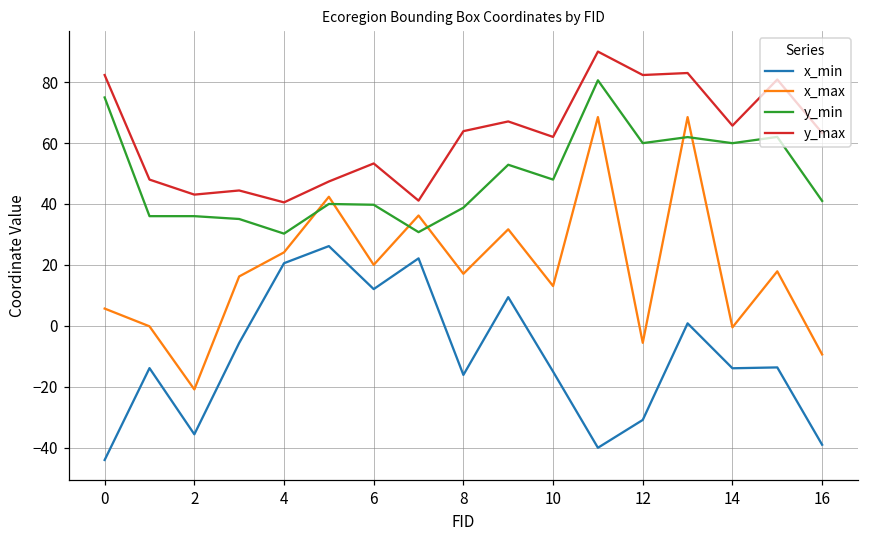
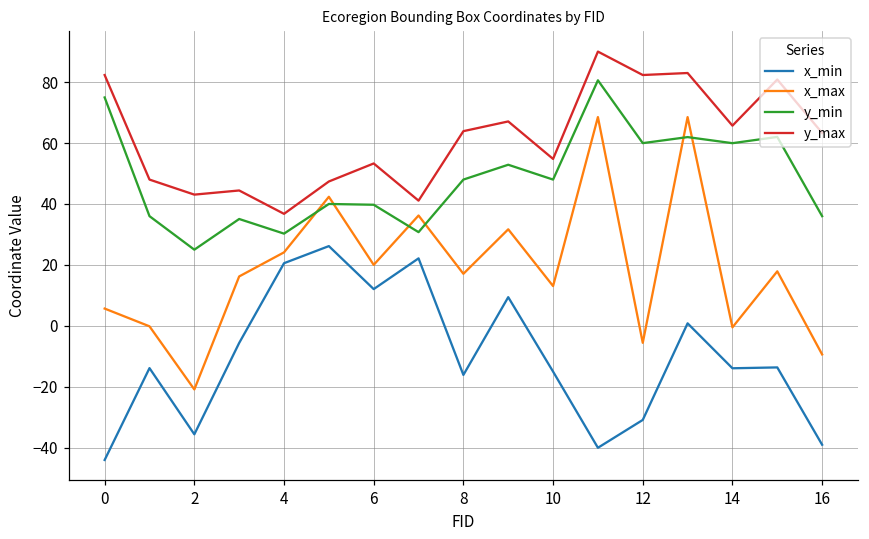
  {
    "x_min": {
      "0": -44,
      "2": -36,
      "4": 21,
      "6": 12,
      "8": -16,
      "10": -15,
      "12": -31,
      "14": -14,
      "16": -39
    },
    "x_max": {
      "0": 6,
      "2": -21,
      "4": 24,
      "6": 20,
      "8": 17,
      "10": 13,
      "12": -6,
      "14": 0,
      "16": -9
    },
    "y_min": {
      "0": 75,
-     "2": 36,
+     "2": 25,
      "4": 30,
      "6": 40,
-     "8": 39,
+     "8": 48,
      "10": 48,
      "12": 60,
      "14": 60,
-     "16": 41
+     "16": 36
    },
    "y_max": {
      "0": 82,
      "2": 43,
-     "4": 41,
+     "4": 37,
      "6": 53,
      "8": 64,
-     "10": 62,
+     "10": 55,
      "12": 82,
      "14": 66
    }
  }
